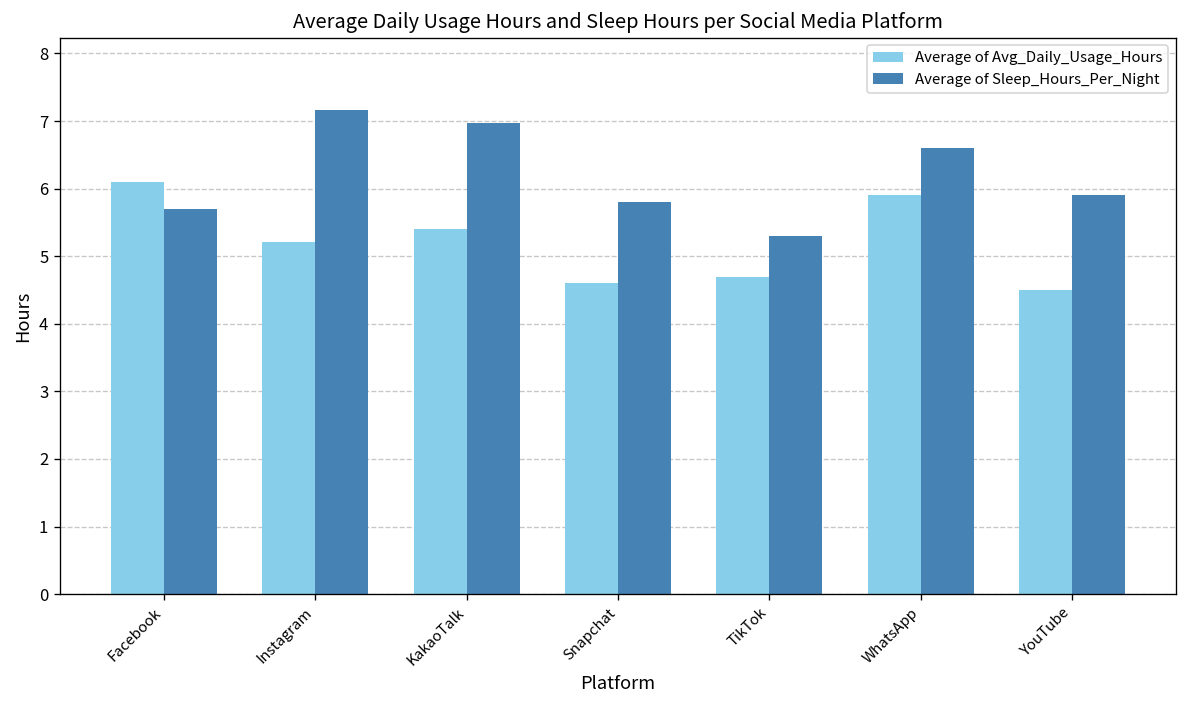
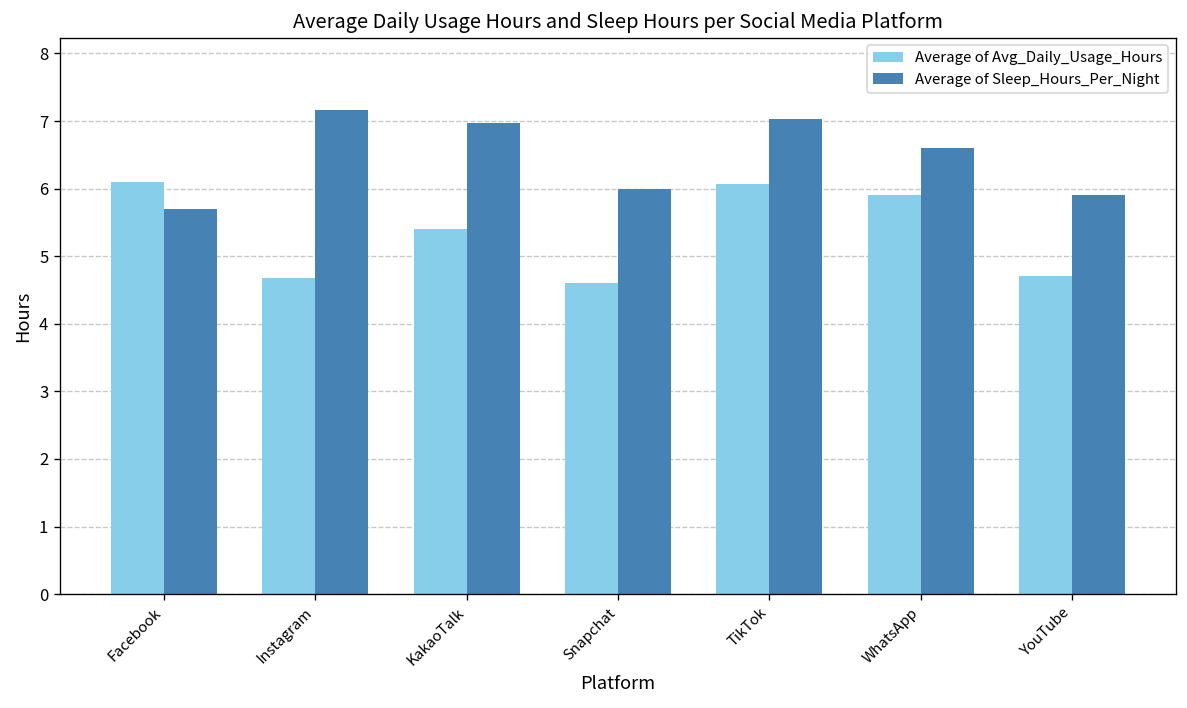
  {
    "Average of Avg_Daily_Usage_Hours": {
      "Facebook": 6.1,
-     "Instagram": 5.2,
+     "Instagram": 4.7,
      "KakaoTalk": 5.4,
      "Snapchat": 4.6,
-     "TikTok": 4.7,
+     "TikTok": 6.1,
      "WhatsApp": 5.9,
-     "YouTube": 4.5
+     "YouTube": 4.7
    },
    "Average of Sleep_Hours_Per_Night": {
      "Facebook": 5.7,
      "Instagram": 7.2,
      "KakaoTalk": 7.0,
-     "Snapchat": 5.8,
-     "TikTok": 5.3,
+     "Snapchat": 6.0,
+     "TikTok": 7.0,
      "WhatsApp": 6.6,
      "YouTube": 5.9
    }
  }
